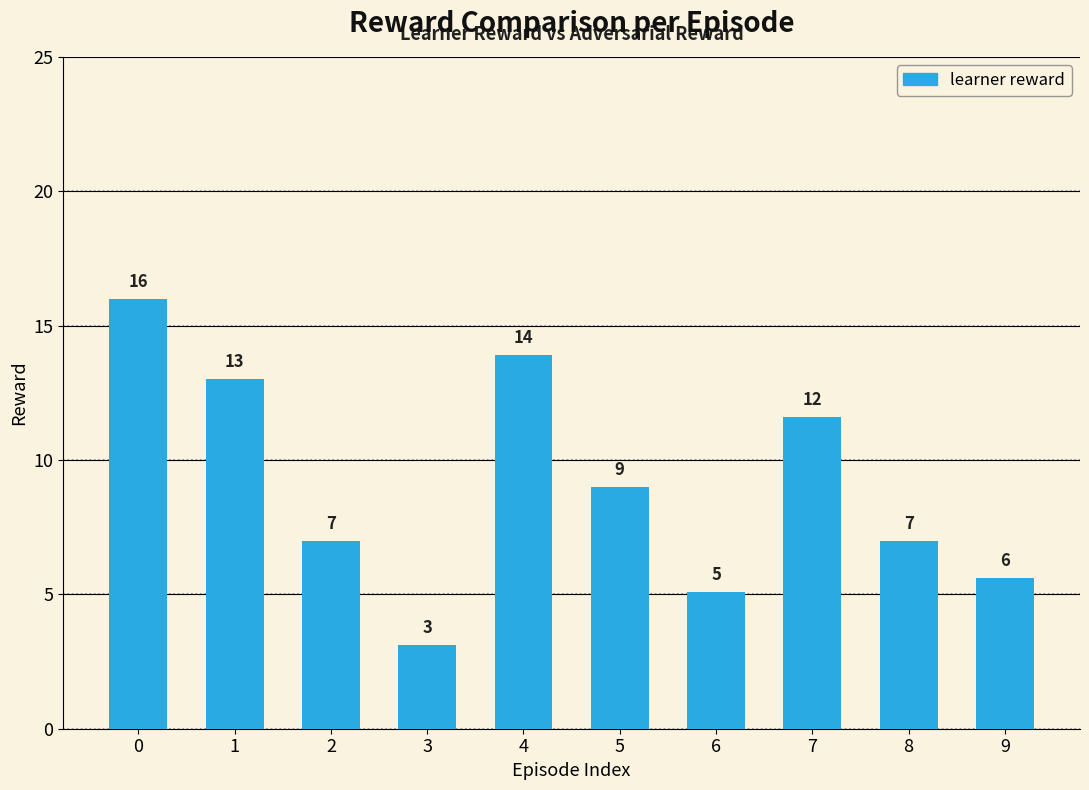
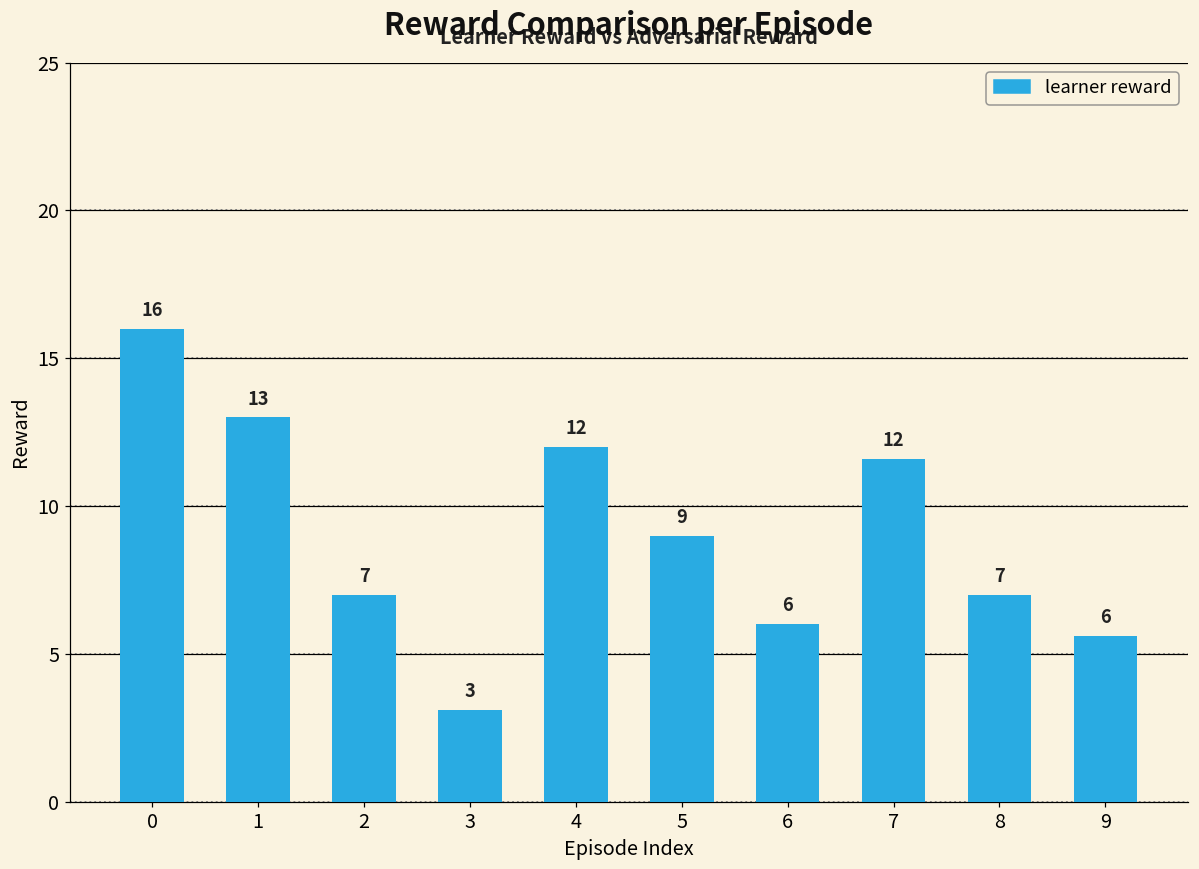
  {
    "0": 16,
    "1": 13,
    "2": 7,
    "3": 3,
-   "4": 14,
+   "4": 12,
    "5": 9,
-   "6": 5,
+   "6": 6,
    "7": 12,
    "8": 7,
    "9": 6
  }
